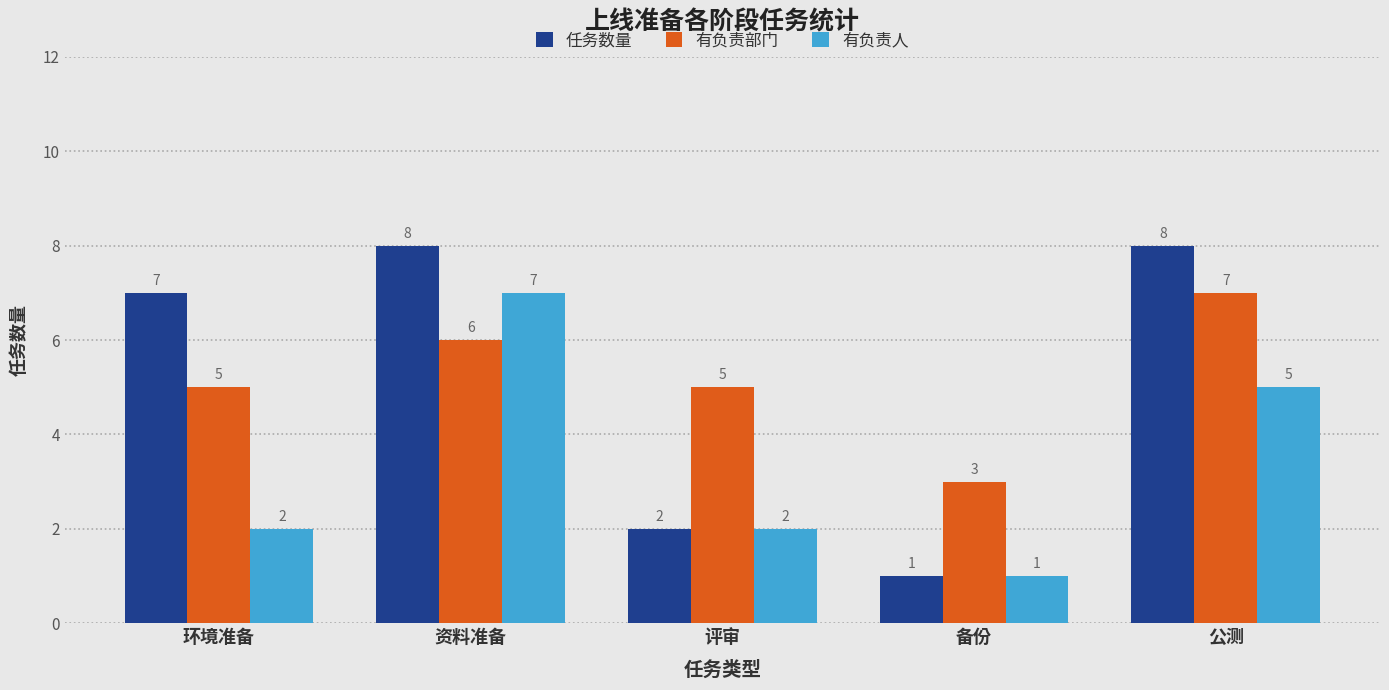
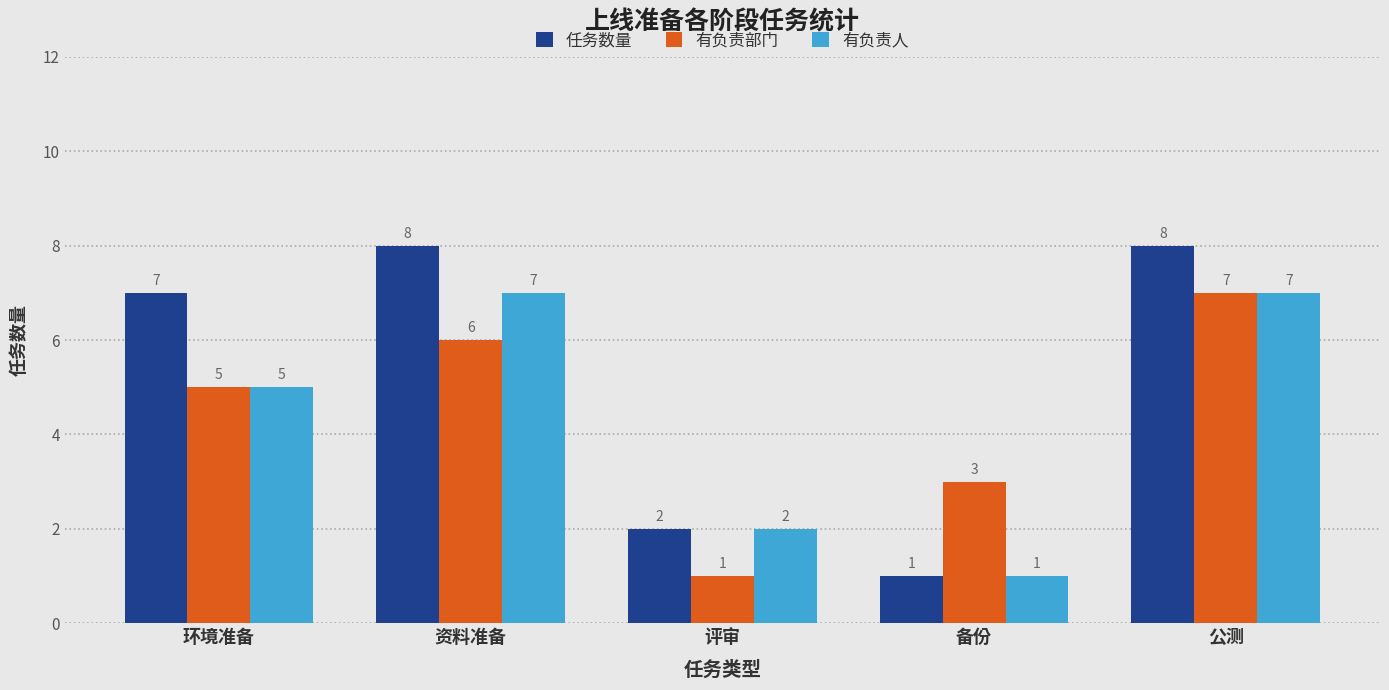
  {
    "任务数量": {
      "环境准备": 7,
      "资料准备": 8,
      "评审": 2,
      "备份": 1,
      "公测": 8
    },
    "有负责部门": {
      "环境准备": 5,
      "资料准备": 6,
-     "评审": 5,
+     "评审": 1,
      "备份": 3,
      "公测": 7
    },
    "有负责人": {
-     "环境准备": 2,
+     "环境准备": 5,
      "资料准备": 7,
      "评审": 2,
      "备份": 1,
-     "公测": 5
+     "公测": 7
    }
  }
